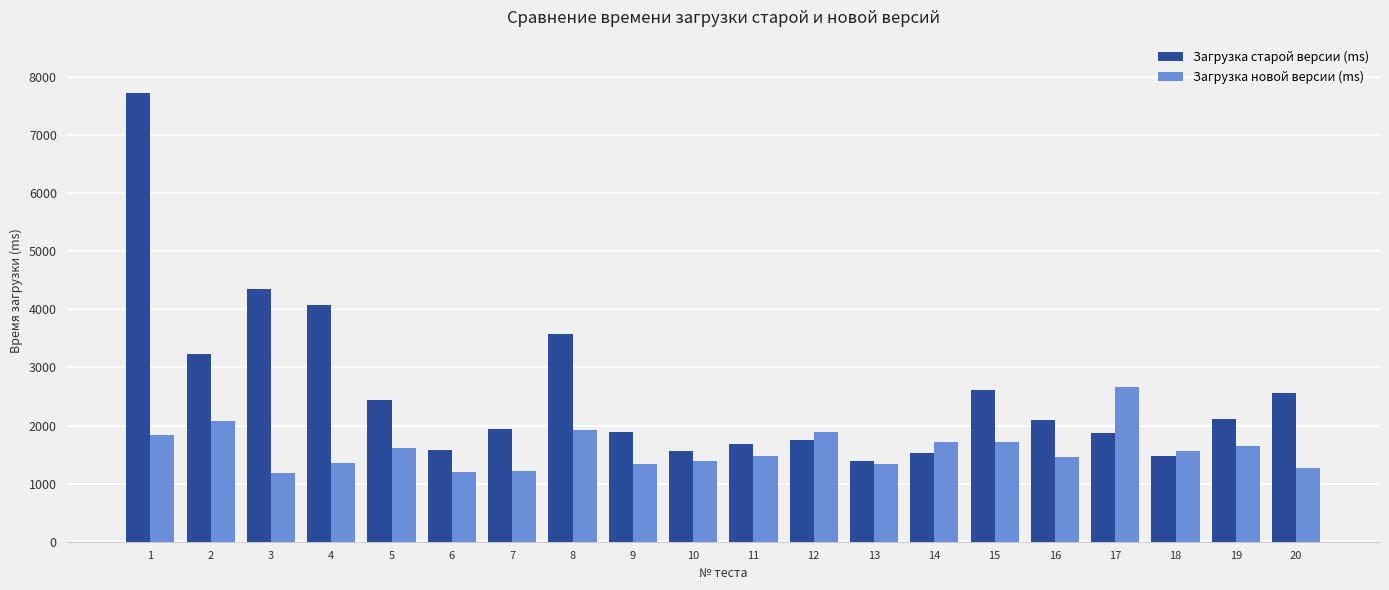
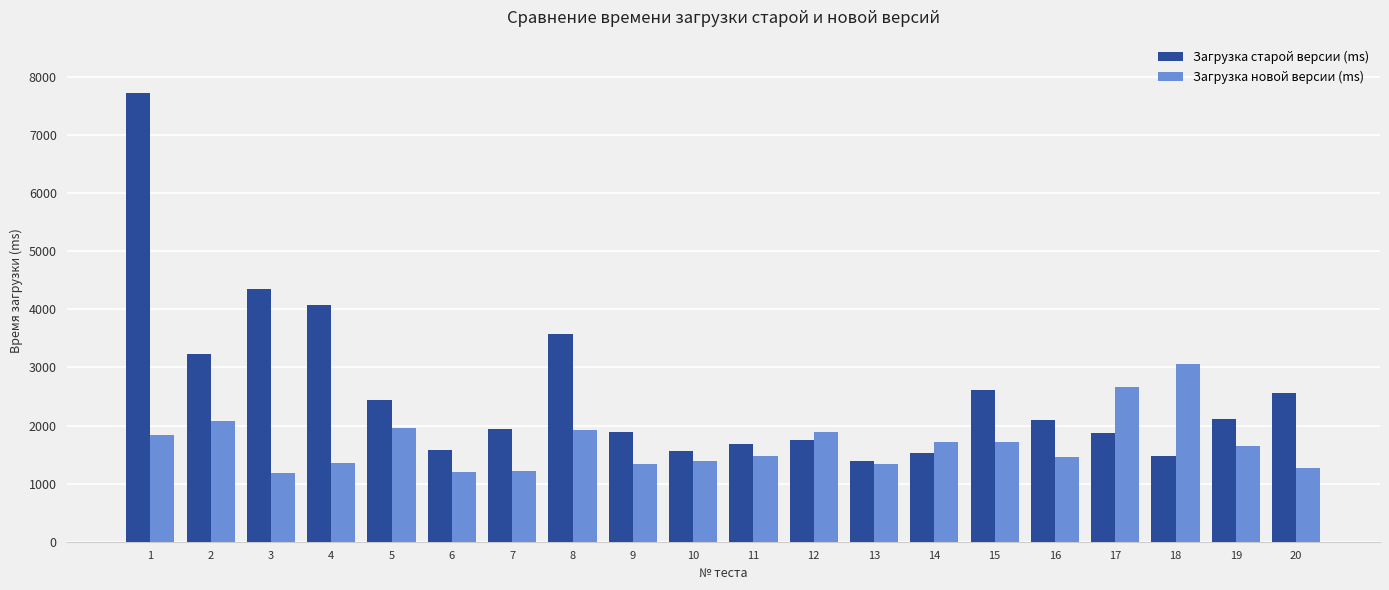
  {
    "Загрузка старой версии (ms)": {
      "1": 7700,
      "2": 3200,
      "3": 4300,
      "4": 4100,
      "5": 2400,
      "6": 1600,
      "7": 1900,
      "8": 3600,
      "9": 1900,
      "10": 1600,
      "11": 1700,
      "12": 1800,
      "13": 1400,
      "14": 1500,
      "15": 2600,
      "16": 2100,
      "17": 1900,
      "18": 1500,
      "19": 2100,
      "20": 2600
    },
    "Загрузка новой версии (ms)": {
      "1": 1800,
      "2": 2100,
      "3": 1200,
      "4": 1300,
-     "5": 1600,
+     "5": 2000,
      "6": 1200,
      "7": 1200,
      "8": 1900,
      "9": 1300,
      "10": 1400,
      "11": 1500,
      "12": 1900,
      "13": 1300,
      "14": 1700,
      "15": 1700,
      "16": 1500,
      "17": 2700,
-     "18": 1600,
+     "18": 3100,
      "19": 1600,
      "20": 1300
    }
  }
